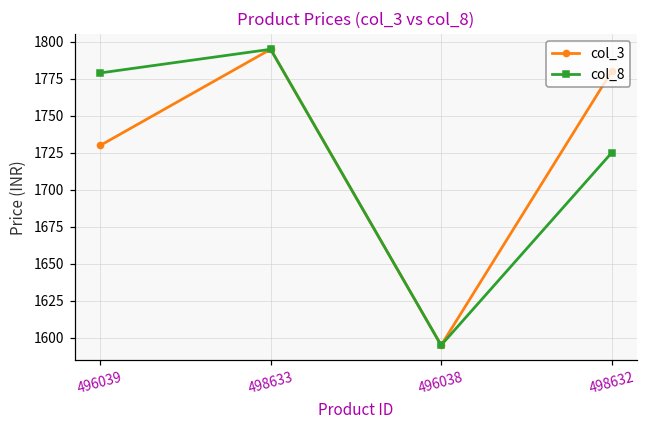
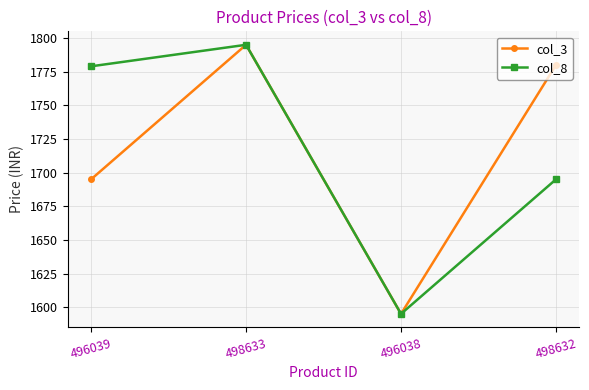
  {
    "col_3": {
-     "496039": 1730
+     "496039": 1695
    },
    "col_8": {
      "496039": 1779,
-     "498632": 1725
+     "498632": 1695
    }
  }
